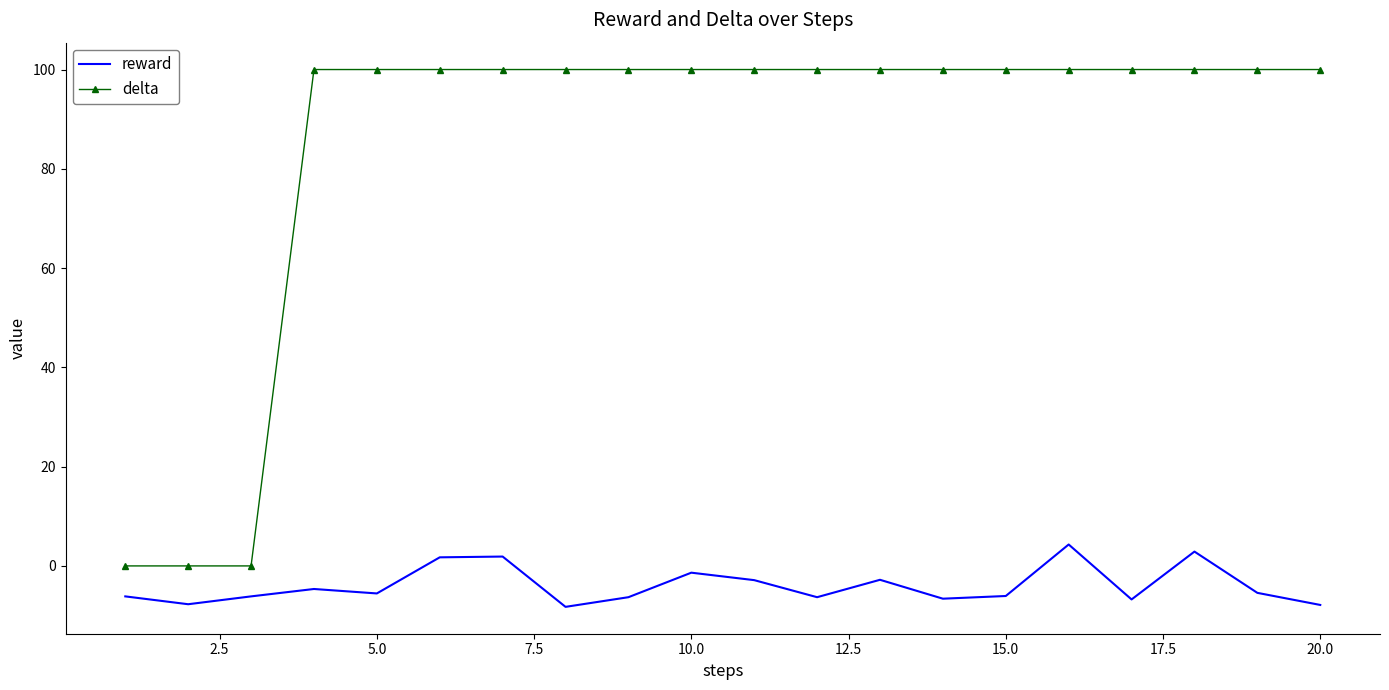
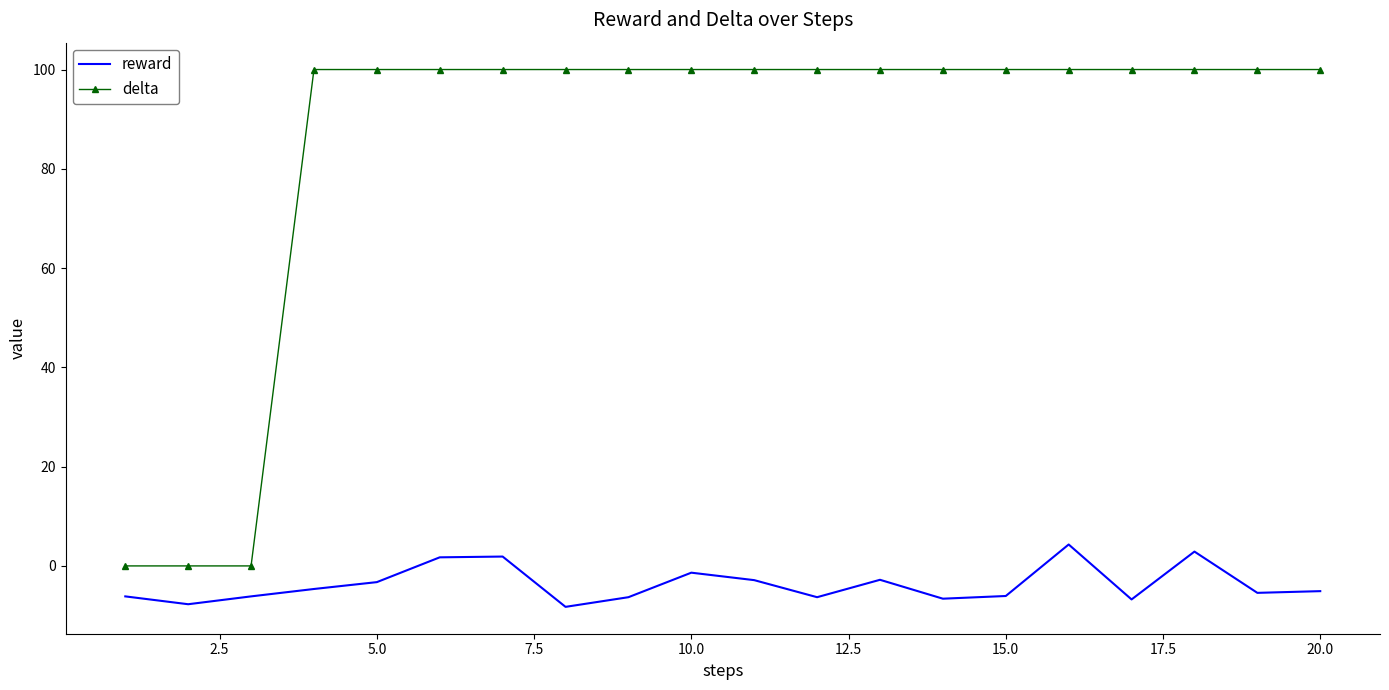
  {
    "reward": {
-     "5.0": -6,
+     "5.0": -3,
      "10.0": -1,
      "15.0": -6,
-     "20.0": -8
+     "20.0": -5
    },
    "delta": {
      "5.0": 100,
      "10.0": 100,
      "15.0": 100,
      "20.0": 100
    }
  }
